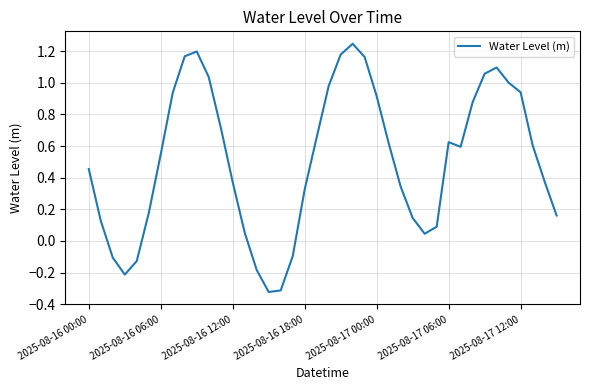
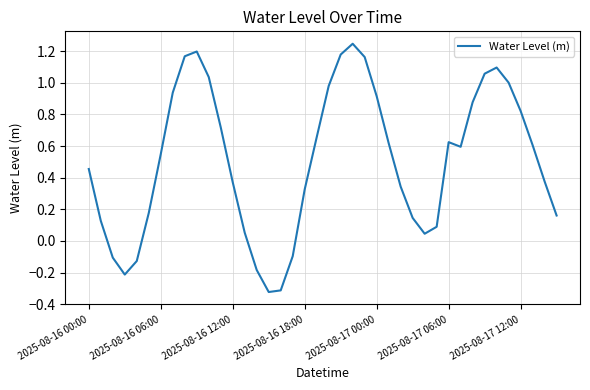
  {
    "2025-08-16 00:00": 0.45,
    "2025-08-16 06:00": 0.55,
    "2025-08-16 12:00": 0.37,
    "2025-08-16 18:00": 0.33,
    "2025-08-17 00:00": 0.91,
    "2025-08-17 06:00": 0.62,
-   "2025-08-17 12:00": 0.94
+   "2025-08-17 12:00": 0.82
  }
